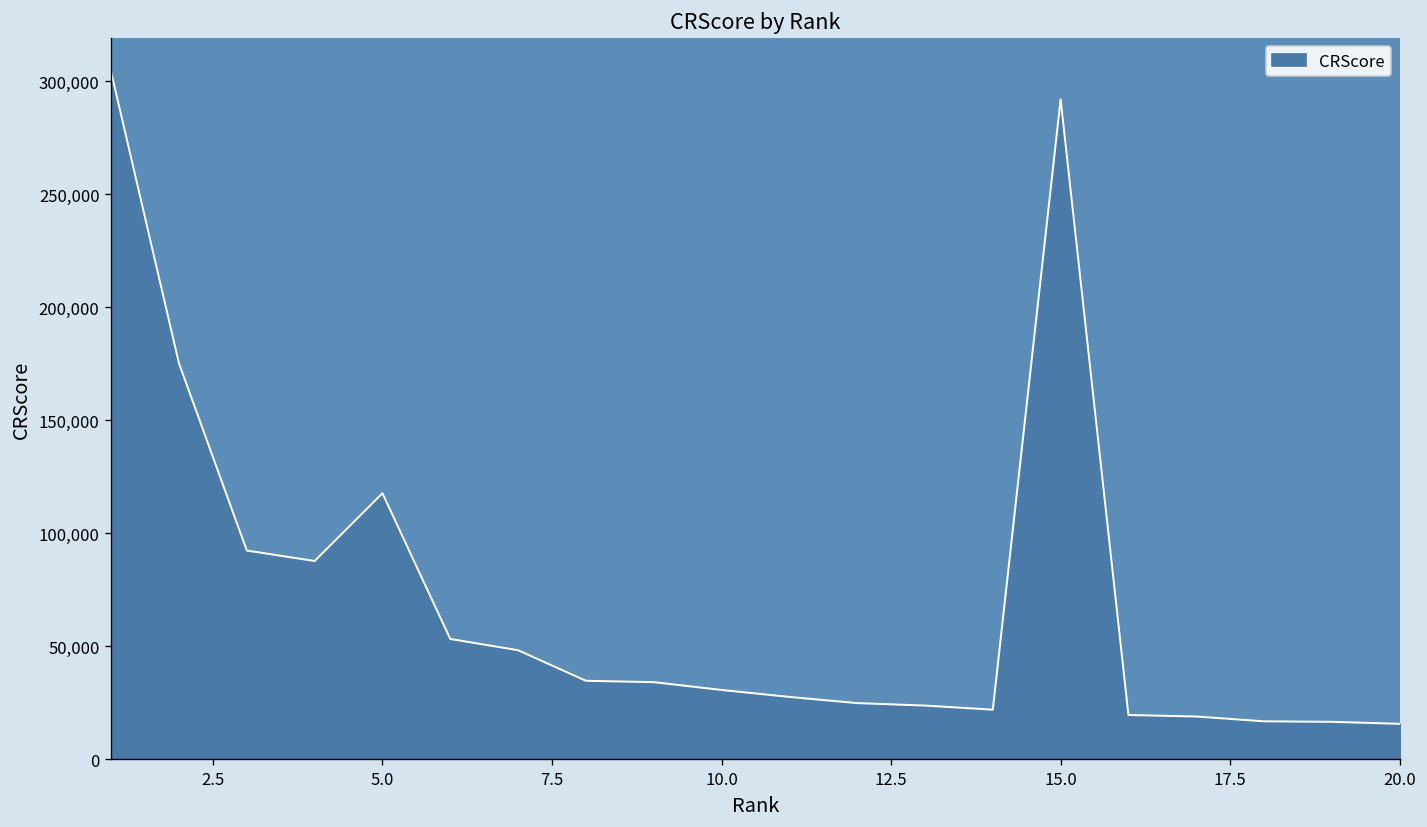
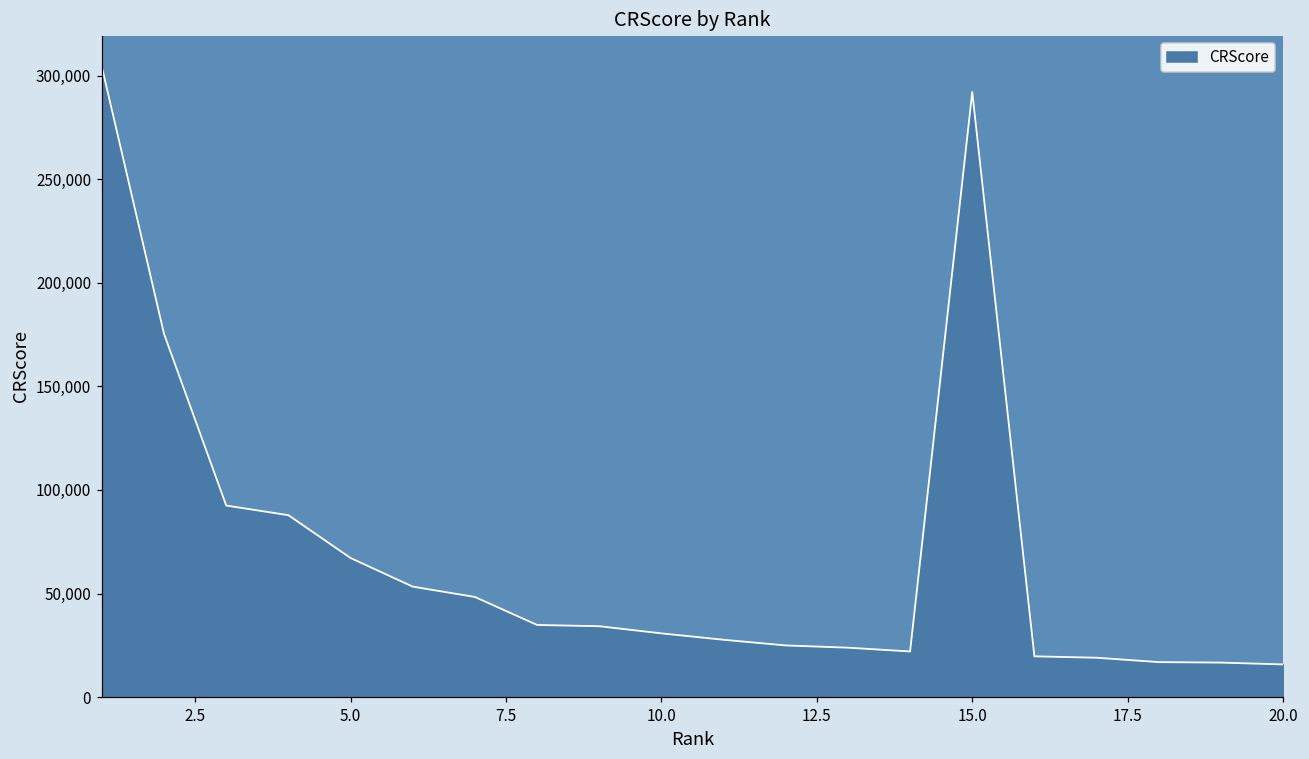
  {
-   "5.0": "118,000",
+   "5.0": "67,000",
    "10.0": "31,000",
    "15.0": "292,000",
    "20.0": "16,000"
  }
